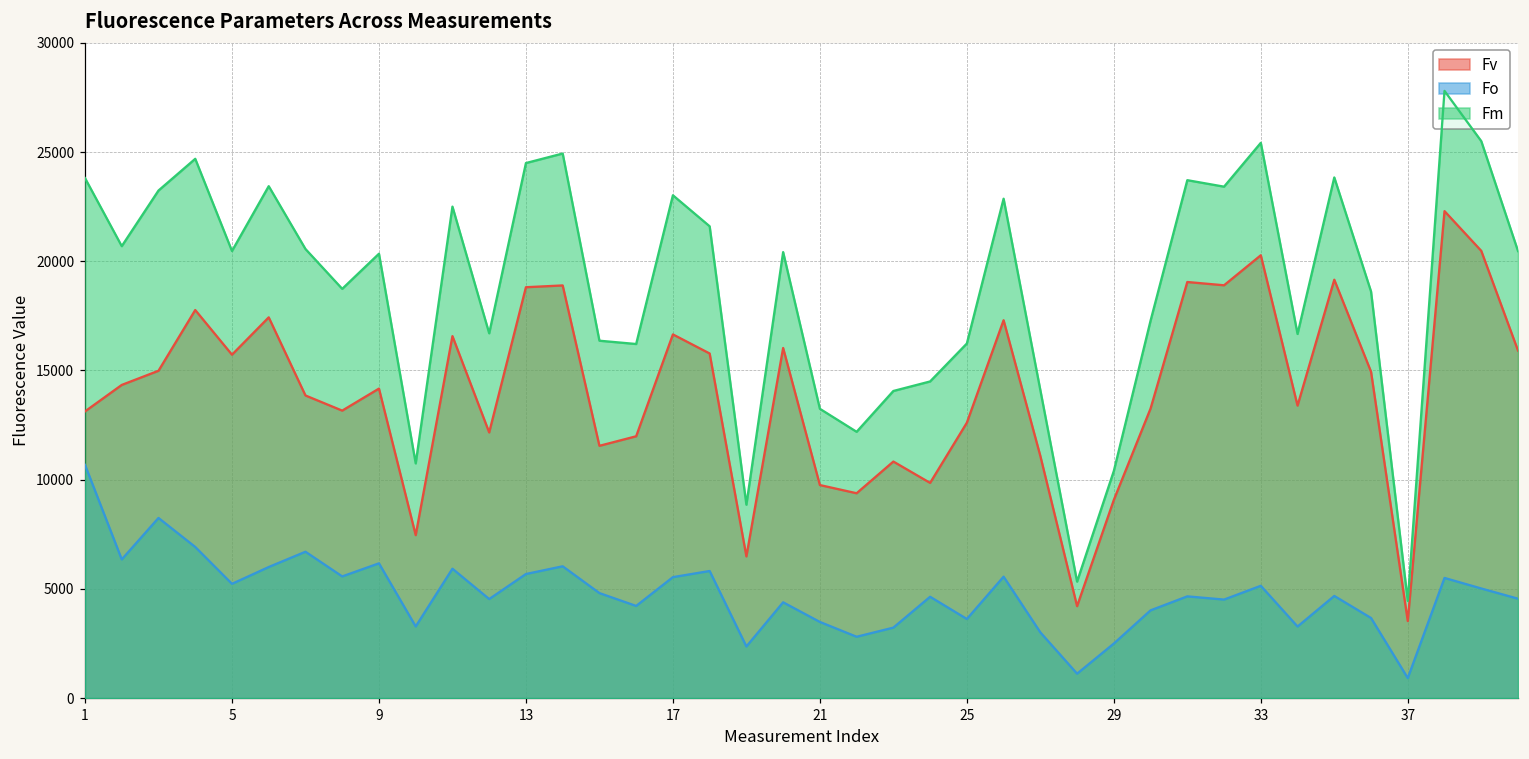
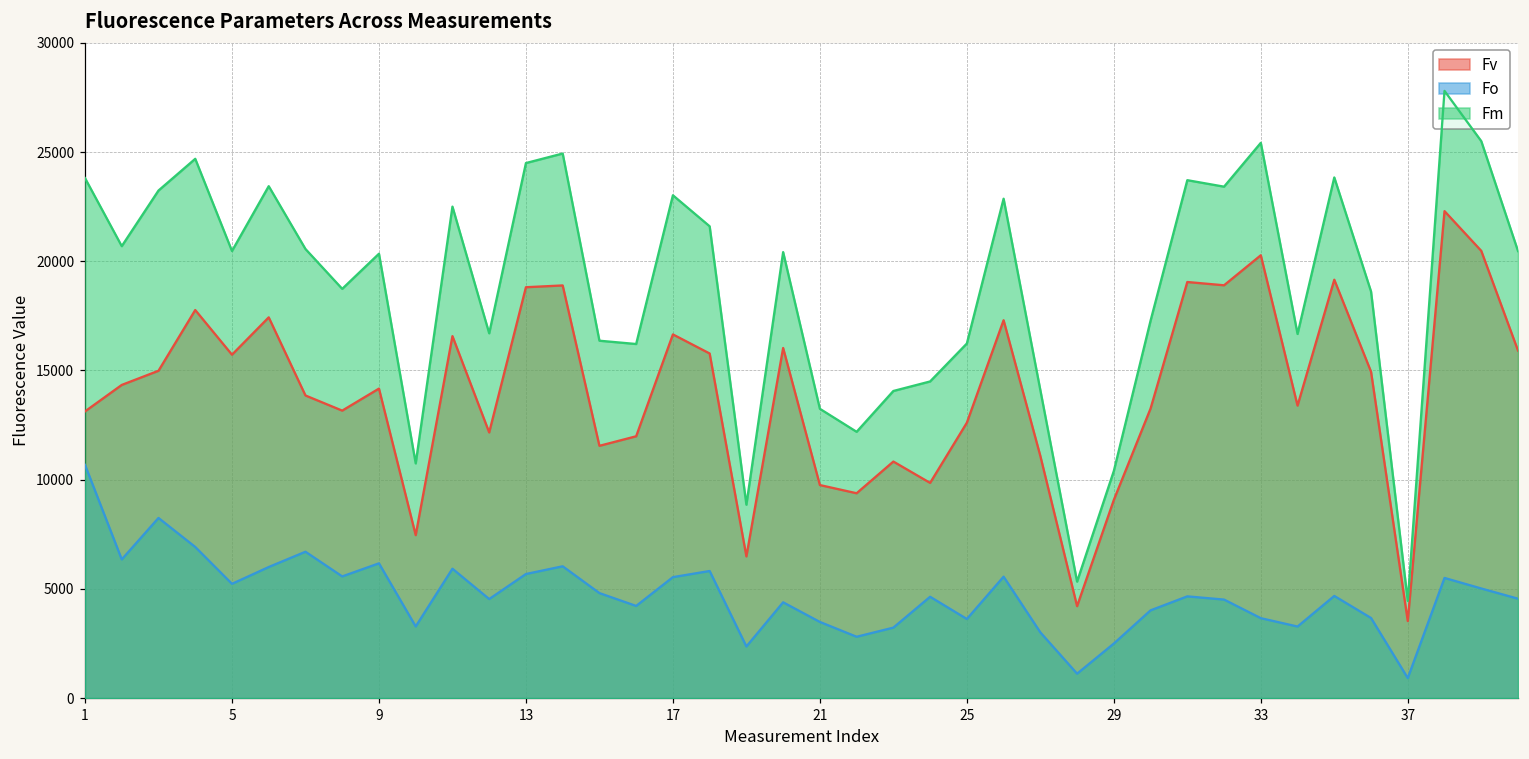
  {
    "Fv": {
      "1": 13100,
      "5": 15700,
      "9": 14200,
      "13": 18800,
      "17": 16700,
      "21": 9800,
      "25": 12600,
      "29": 9100,
      "33": 20300,
      "37": 3500
    },
    "Fo": {
      "1": 10700,
      "5": 5200,
      "9": 6200,
      "13": 5700,
      "17": 5500,
      "21": 3500,
      "25": 3600,
      "29": 2500,
-     "33": 5100,
+     "33": 3700,
      "37": 900
    },
    "Fm": {
      "1": 23800,
      "5": 20500,
      "9": 20300,
      "13": 24500,
      "17": 23000,
      "21": 13200,
      "25": 16200,
      "29": 10400,
      "33": 25400,
      "37": 4500
    }
  }
